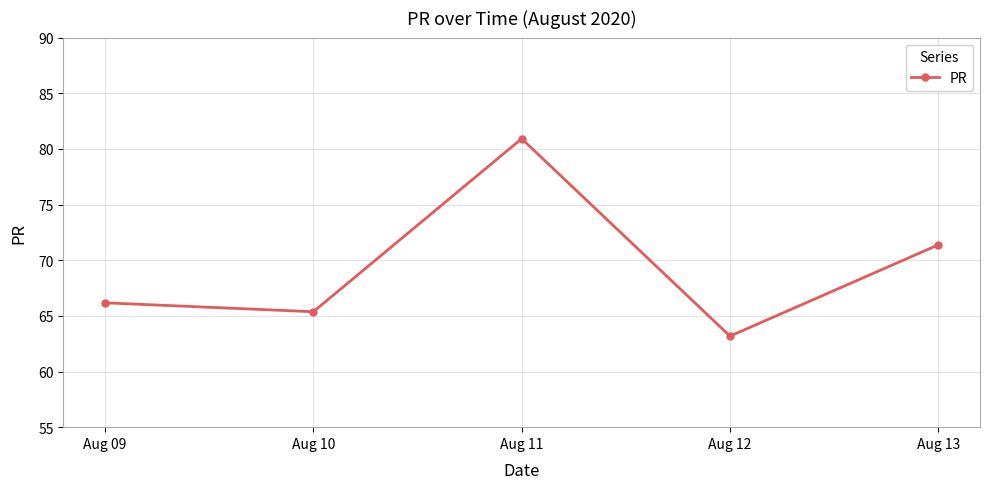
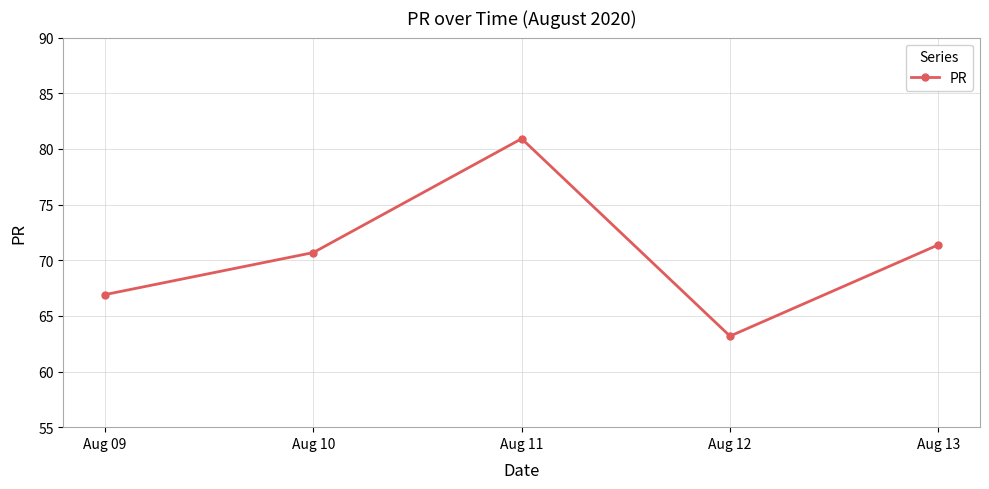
  {
-   "Aug 09": 66.2,
-   "Aug 10": 65.4,
+   "Aug 09": 66.9,
+   "Aug 10": 70.7,
    "Aug 11": 80.9,
    "Aug 12": 63.2,
    "Aug 13": 71.4
  }
